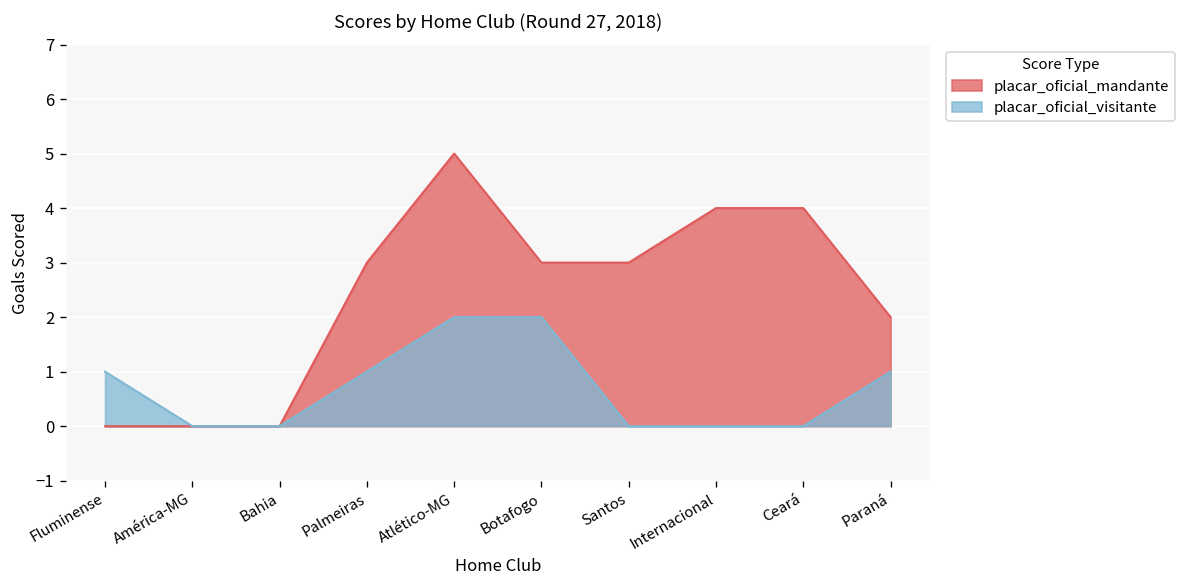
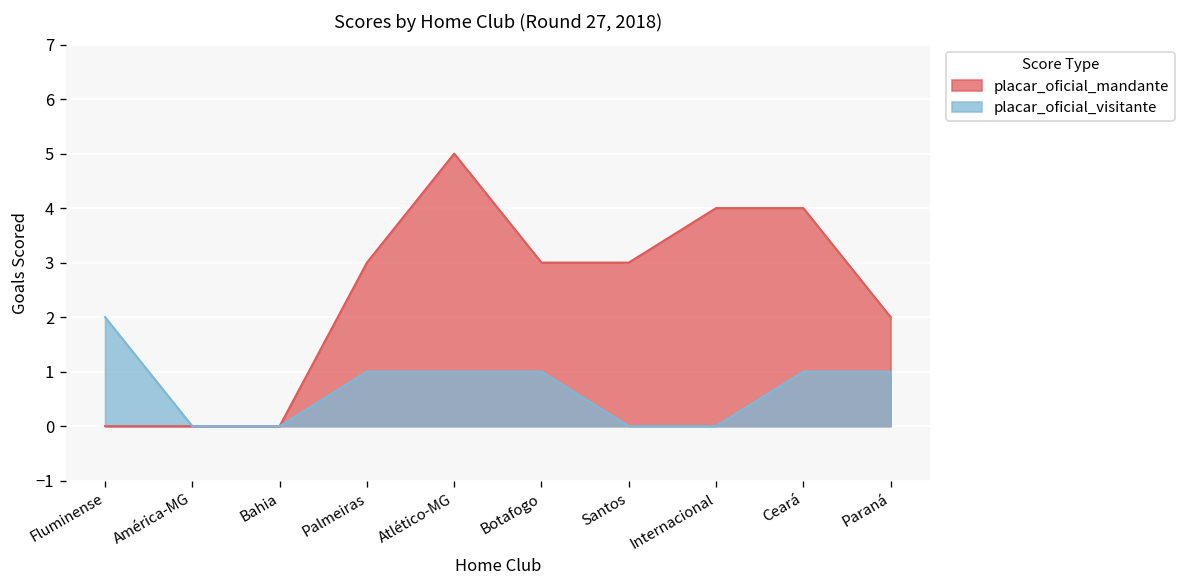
  {
    "placar_oficial_mandante": {
      "Fluminense": 0,
      "Palmeiras": 3,
      "Atlético-MG": 5,
      "Botafogo": 3,
      "Santos": 3,
      "Internacional": 4,
      "Ceará": 4,
      "Paraná": 2
    },
    "placar_oficial_visitante": {
-     "Fluminense": 1,
+     "Fluminense": 2,
      "Palmeiras": 1,
-     "Atlético-MG": 2,
-     "Botafogo": 2,
+     "Atlético-MG": 1,
+     "Botafogo": 1,
      "Santos": 0,
      "Internacional": 0,
-     "Ceará": 0,
+     "Ceará": 1,
      "Paraná": 1
    }
  }
